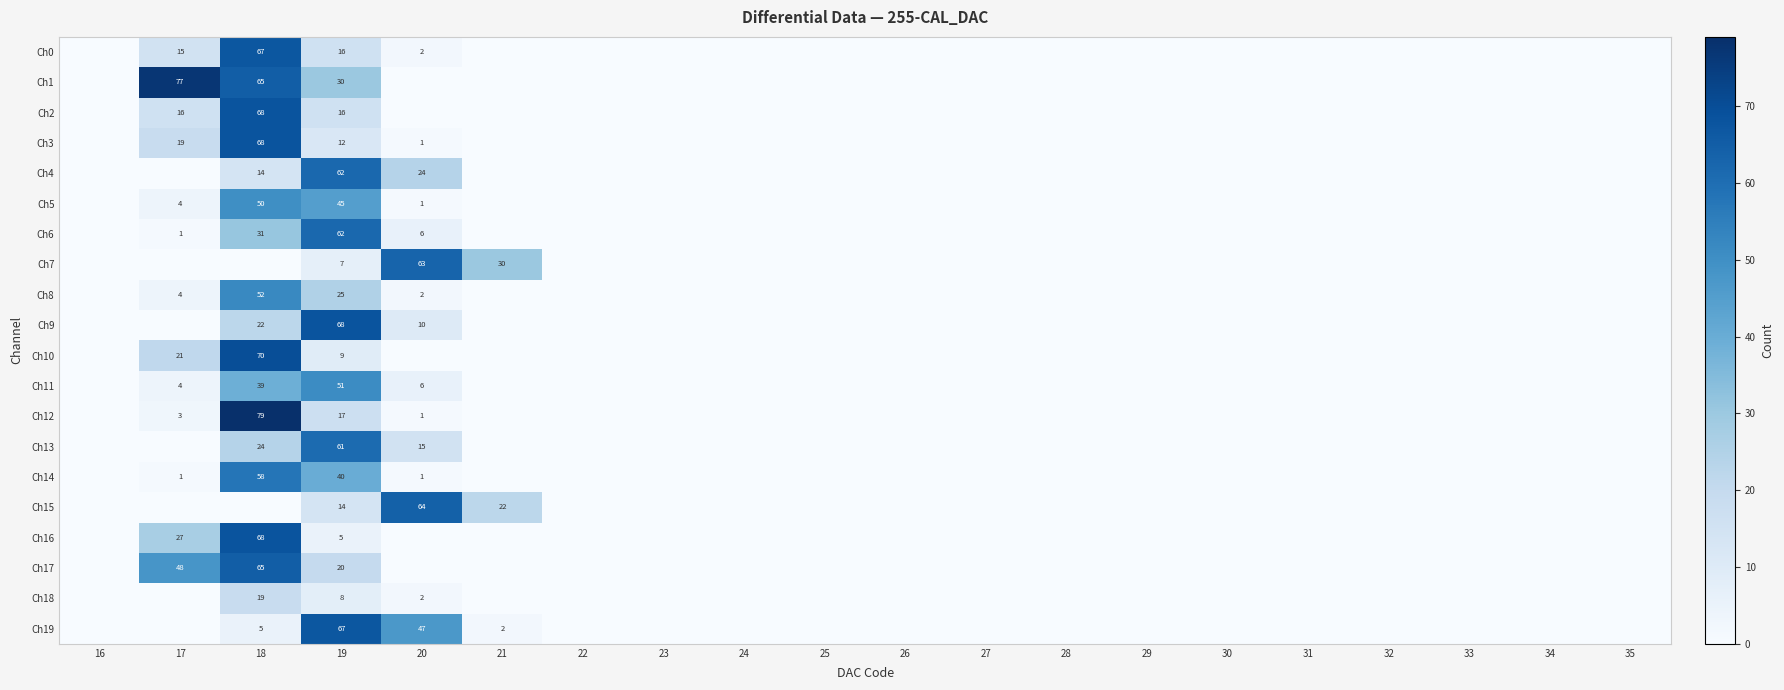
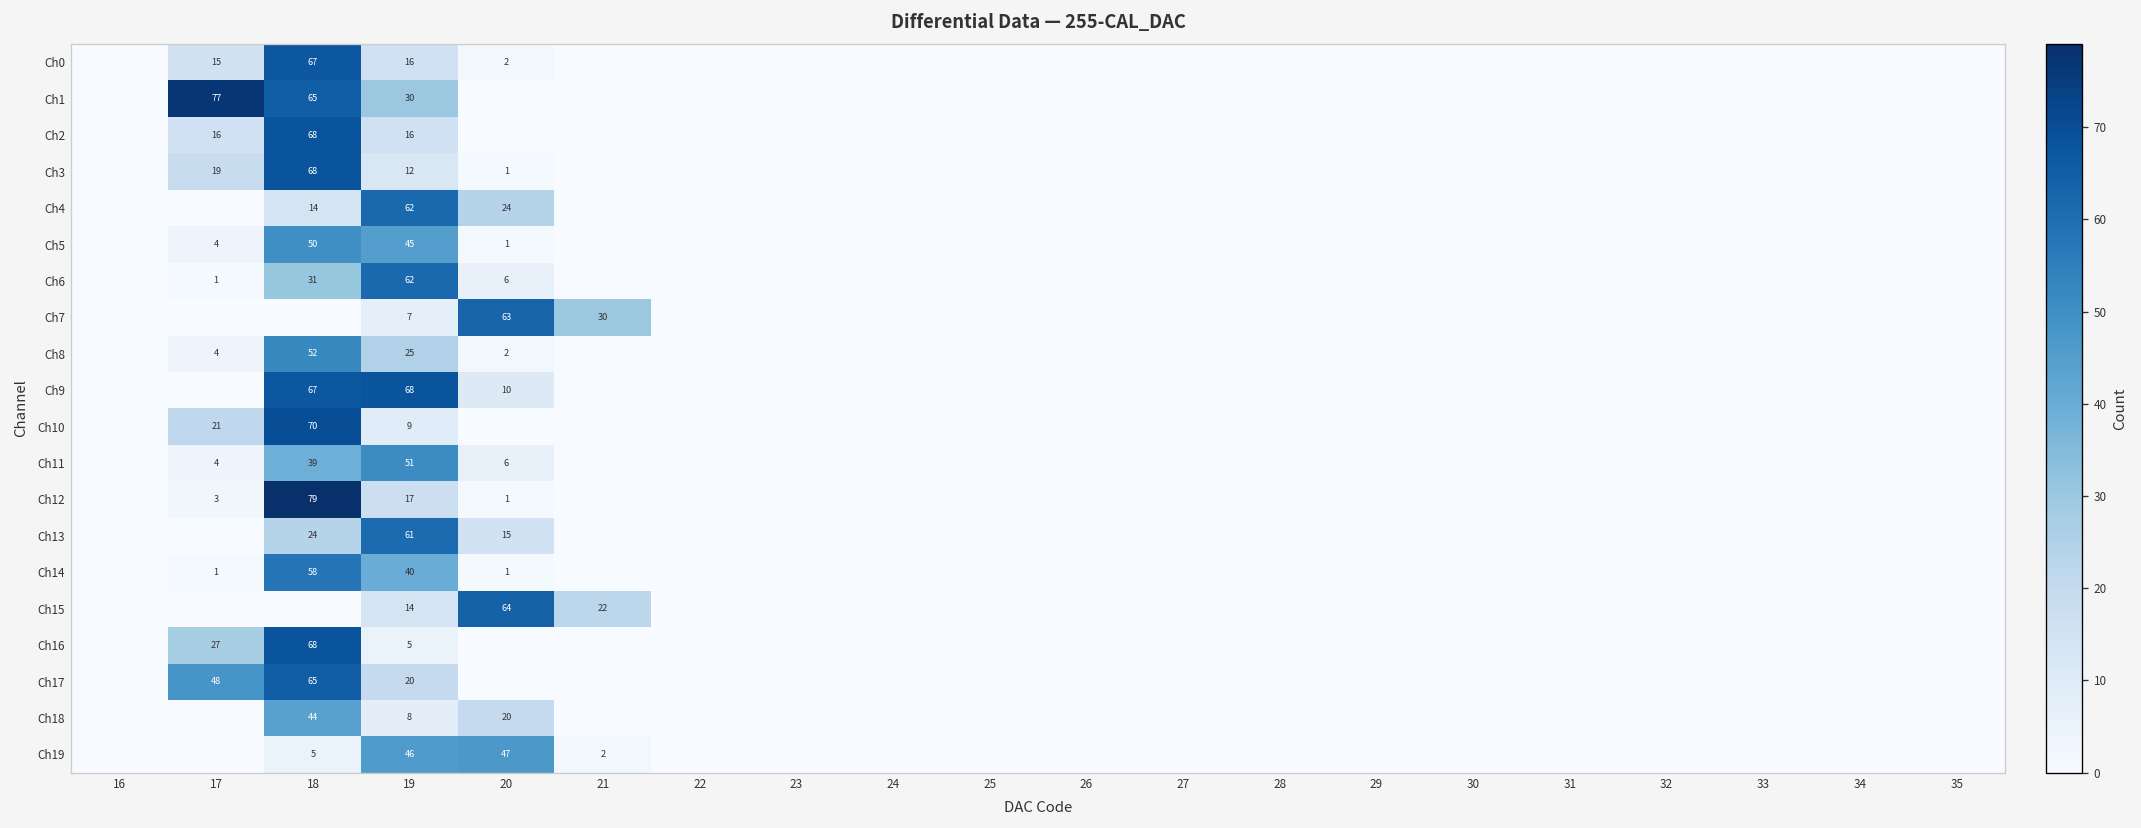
  {
    "Ch0": {
      "17": 15,
      "18": 67,
      "19": 16,
      "20": 2
    },
    "Ch1": {
      "17": 77,
      "18": 65,
      "19": 30
    },
    "Ch2": {
      "17": 16,
      "18": 68,
      "19": 16
    },
    "Ch3": {
      "17": 19,
      "18": 68,
      "19": 12,
      "20": 1
    },
    "Ch4": {
      "18": 14,
      "19": 62,
      "20": 24
    },
    "Ch5": {
      "17": 4,
      "18": 50,
      "19": 45,
      "20": 1
    },
    "Ch6": {
      "17": 1,
      "18": 31,
      "19": 62,
      "20": 6
    },
    "Ch7": {
      "19": 7,
      "20": 63,
      "21": 30
    },
    "Ch8": {
      "17": 4,
      "18": 52,
      "19": 25,
      "20": 2
    },
    "Ch9": {
-     "18": 22,
+     "18": 67,
      "19": 68,
      "20": 10
    },
    "Ch10": {
      "17": 21,
      "18": 70,
      "19": 9
    },
    "Ch11": {
      "17": 4,
      "18": 39,
      "19": 51,
      "20": 6
    },
    "Ch12": {
      "17": 3,
      "18": 79,
      "19": 17,
      "20": 1
    },
    "Ch13": {
      "18": 24,
      "19": 61,
      "20": 15
    },
    "Ch14": {
      "17": 1,
      "18": 58,
      "19": 40,
      "20": 1
    },
    "Ch15": {
      "19": 14,
      "20": 64,
      "21": 22
    },
    "Ch16": {
      "17": 27,
      "18": 68,
      "19": 5
    },
    "Ch17": {
      "17": 48,
      "18": 65,
      "19": 20
    },
    "Ch18": {
-     "18": 19,
+     "18": 44,
      "19": 8,
-     "20": 2
+     "20": 20
    },
    "Ch19": {
      "18": 5,
-     "19": 67,
+     "19": 46,
      "20": 47,
      "21": 2
    }
  }
